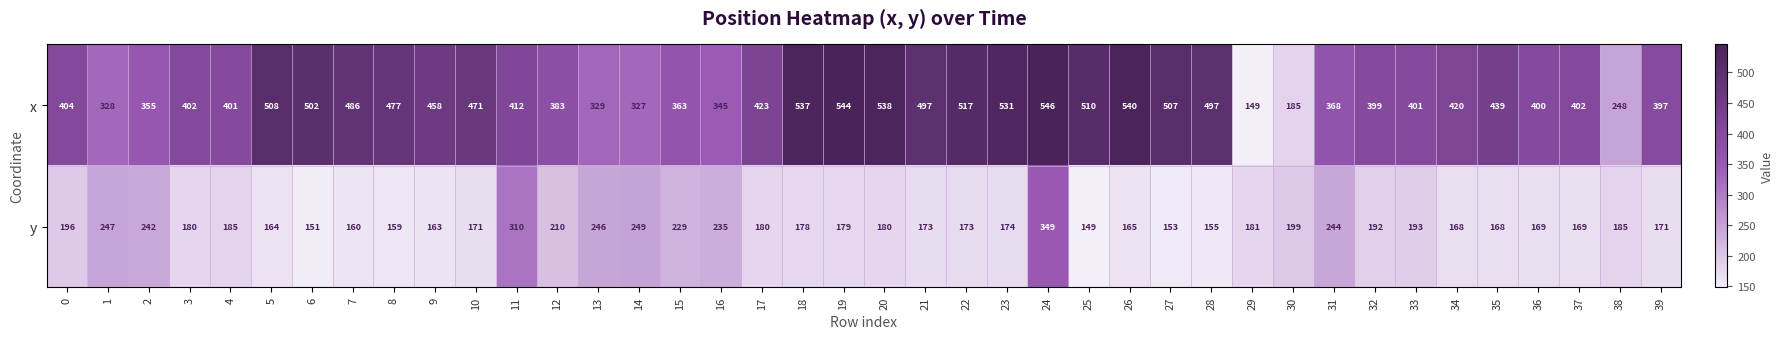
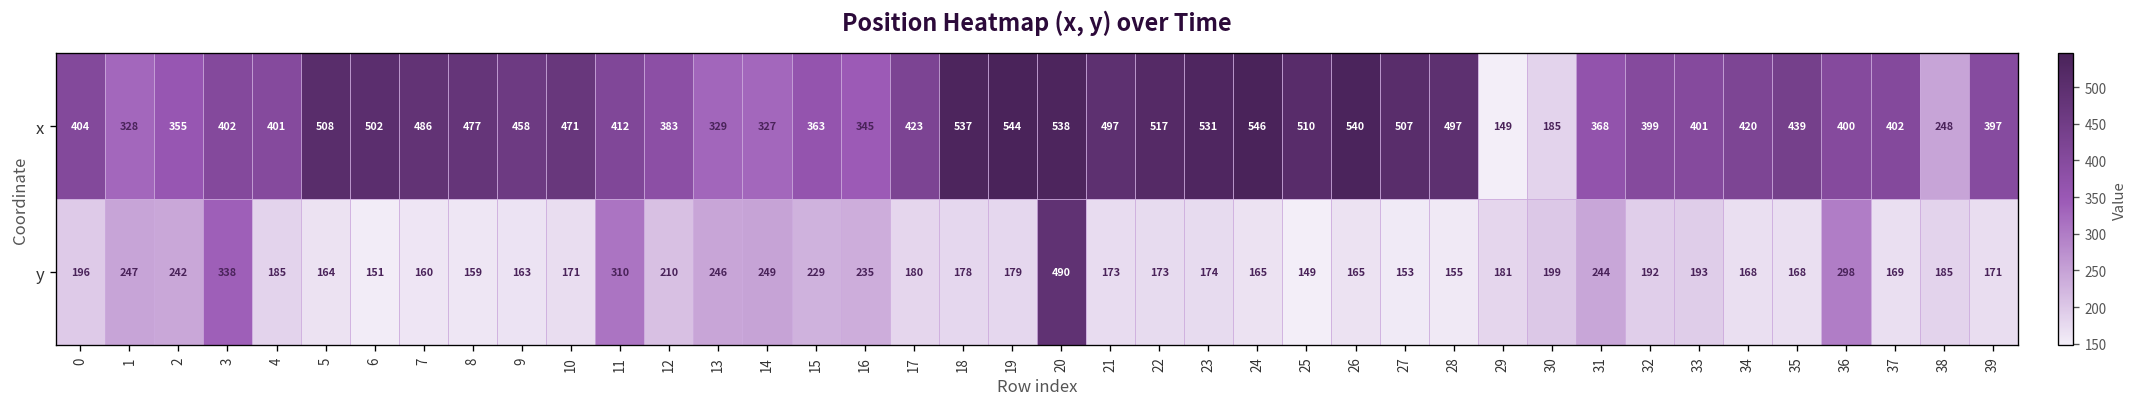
  {
    "x": {
      "0": 404,
      "1": 328,
      "2": 355,
      "3": 402,
      "4": 401,
      "5": 508,
      "6": 502,
      "7": 486,
      "8": 477,
      "9": 458,
      "10": 471,
      "11": 412,
      "12": 383,
      "13": 329,
      "14": 327,
      "15": 363,
      "16": 345,
      "17": 423,
      "18": 537,
      "19": 544,
      "20": 538,
      "21": 497,
      "22": 517,
      "23": 531,
      "24": 546,
      "25": 510,
      "26": 540,
      "27": 507,
      "28": 497,
      "29": 149,
      "30": 185,
      "31": 368,
      "32": 399,
      "33": 401,
      "34": 420,
      "35": 439,
      "36": 400,
      "37": 402,
      "38": 248,
      "39": 397
    },
    "y": {
      "0": 196,
      "1": 247,
      "2": 242,
-     "3": 180,
+     "3": 338,
      "4": 185,
      "5": 164,
      "6": 151,
      "7": 160,
      "8": 159,
      "9": 163,
      "10": 171,
      "11": 310,
      "12": 210,
      "13": 246,
      "14": 249,
      "15": 229,
      "16": 235,
      "17": 180,
      "18": 178,
      "19": 179,
-     "20": 180,
+     "20": 490,
      "21": 173,
      "22": 173,
      "23": 174,
-     "24": 349,
+     "24": 165,
      "25": 149,
      "26": 165,
      "27": 153,
      "28": 155,
      "29": 181,
      "30": 199,
      "31": 244,
      "32": 192,
      "33": 193,
      "34": 168,
      "35": 168,
-     "36": 169,
+     "36": 298,
      "37": 169,
      "38": 185,
      "39": 171
    }
  }
